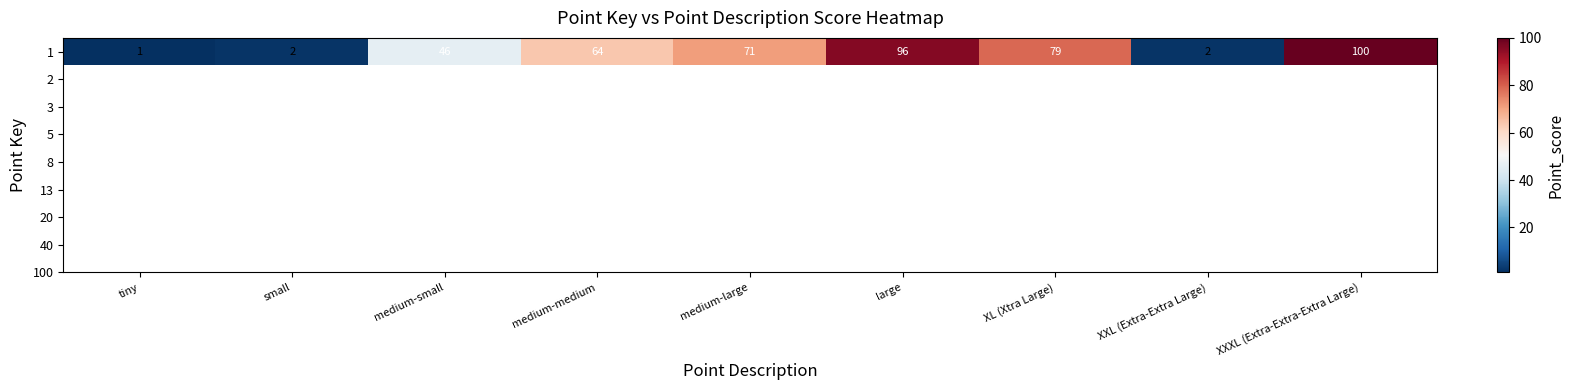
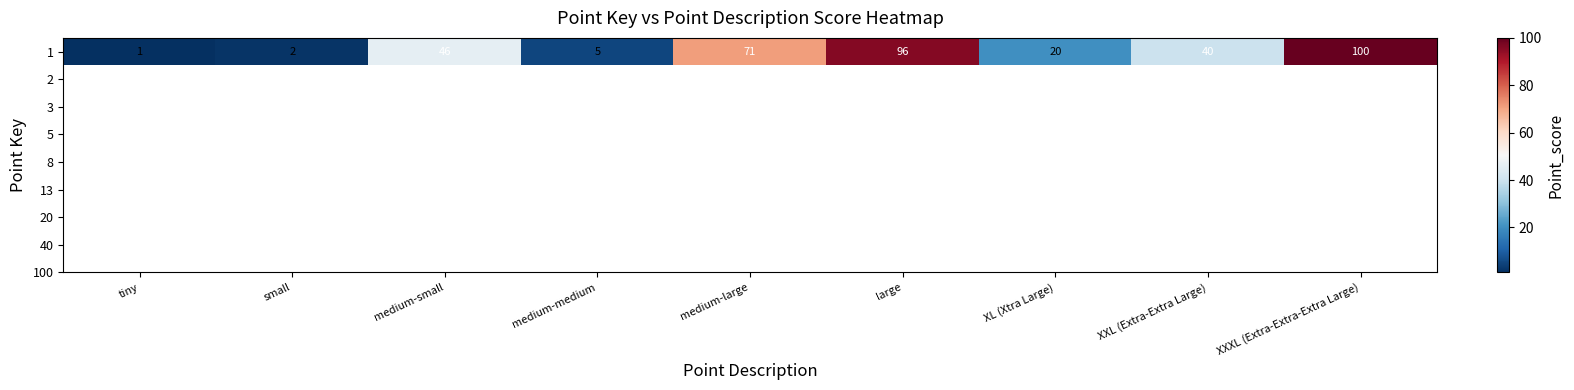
  {
    "1": {
      "tiny": 1,
      "small": 2,
-     "medium-medium": 64,
+     "medium-medium": 5,
      "medium-large": 71,
      "large": 96,
-     "XL (Xtra Large)": 79,
-     "XXL (Extra-Extra Large)": 2,
+     "XL (Xtra Large)": 20,
+     "XXL (Extra-Extra Large)": 40,
      "XXXL (Extra-Extra-Extra Large)": 100
    }
  }
